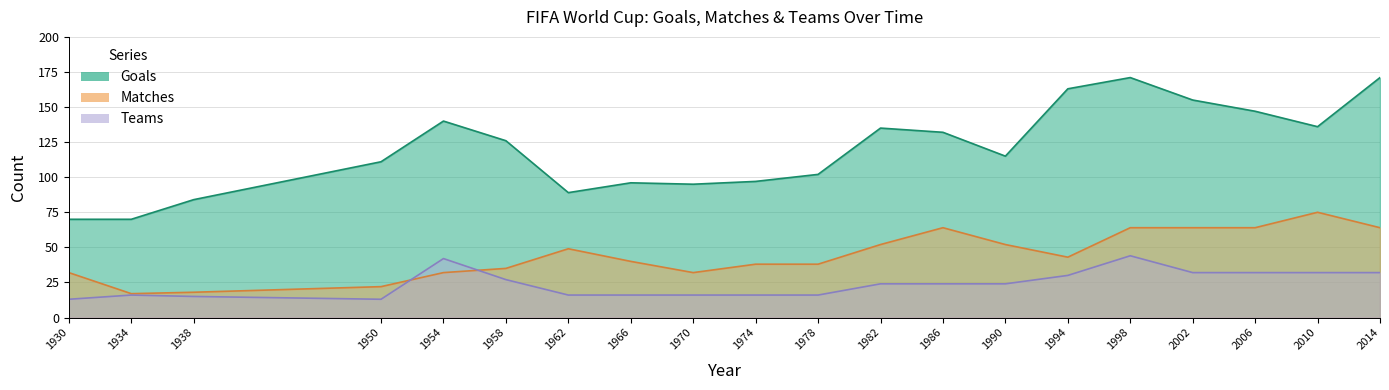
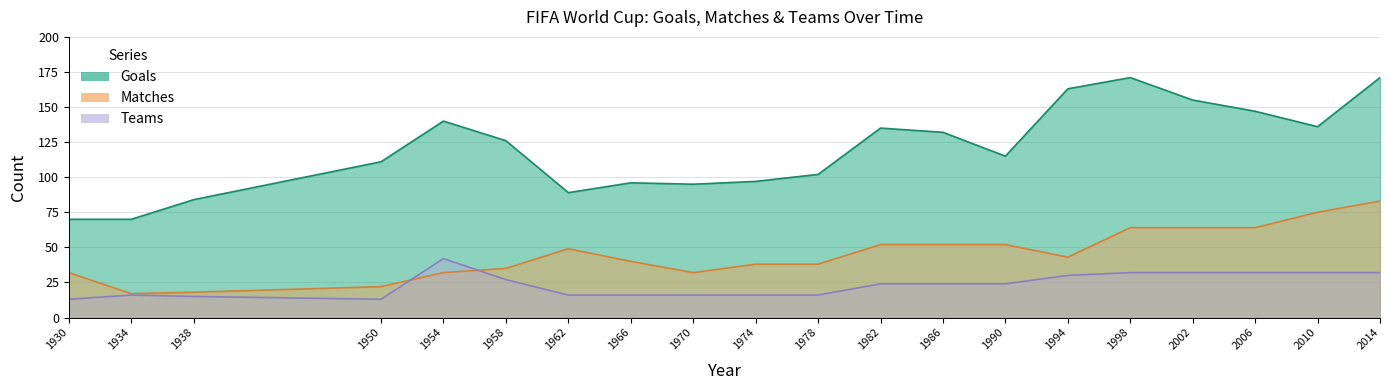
  {
    "Goals": {
      "1930": 70,
      "1934": 70,
      "1938": 84,
      "1950": 111,
      "1954": 140,
      "1958": 126,
      "1962": 89,
      "1966": 96,
      "1970": 95,
      "1974": 97,
      "1978": 102,
      "1982": 135,
      "1986": 132,
      "1990": 115,
      "1994": 163,
      "1998": 171,
      "2002": 155,
      "2006": 147,
      "2010": 136,
      "2014": 171
    },
    "Matches": {
      "1930": 32,
      "1938": 18,
      "1950": 22,
      "1954": 32,
      "1958": 35,
      "1962": 49,
      "1966": 40,
      "1970": 32,
      "1974": 38,
      "1978": 38,
      "1982": 52,
-     "1986": 64,
+     "1986": 52,
      "1990": 52,
      "1994": 43,
      "1998": 64,
      "2002": 64,
      "2006": 64,
      "2010": 75,
-     "2014": 64
+     "2014": 83
    },
    "Teams": {
      "1930": 13,
      "1938": 15,
      "1950": 13,
      "1954": 42,
      "1958": 27,
      "1962": 16,
      "1966": 16,
      "1970": 16,
      "1974": 16,
      "1978": 16,
      "1982": 24,
      "1986": 24,
      "1990": 24,
      "1994": 30,
-     "1998": 44,
+     "1998": 32,
      "2002": 32,
      "2006": 32,
      "2010": 32,
      "2014": 32
    }
  }
